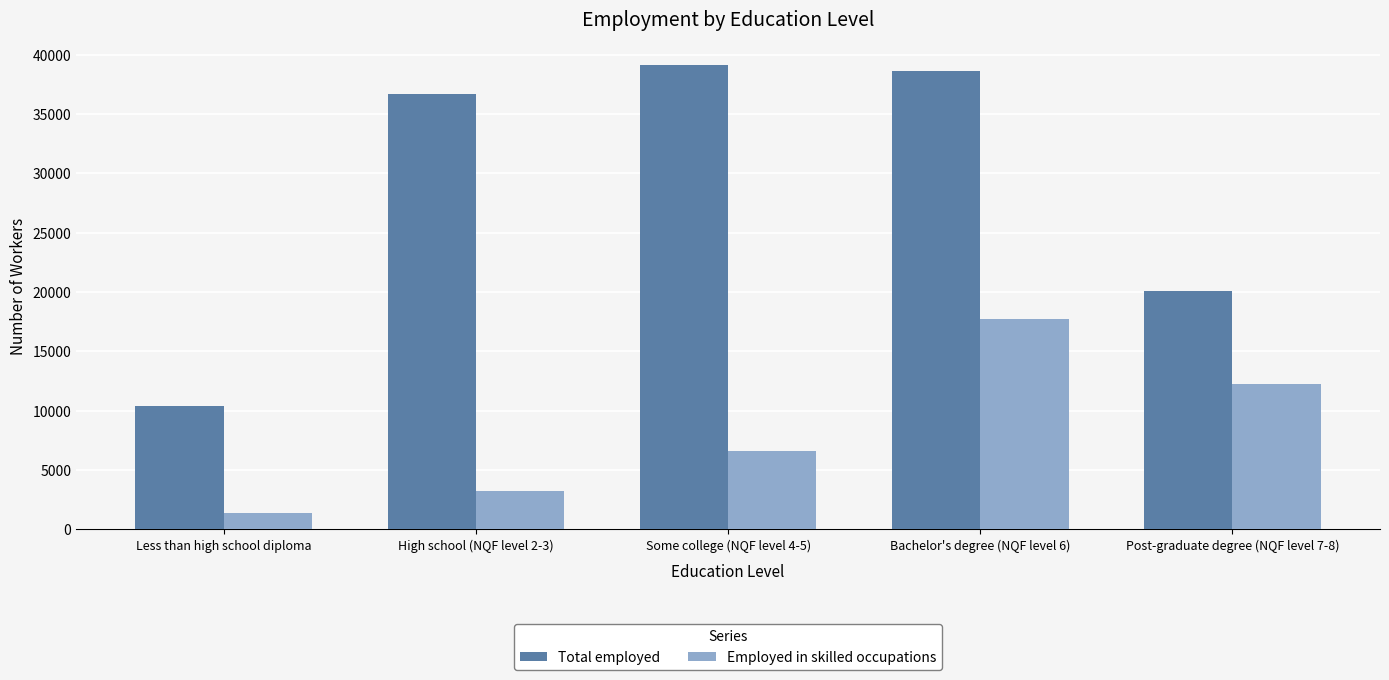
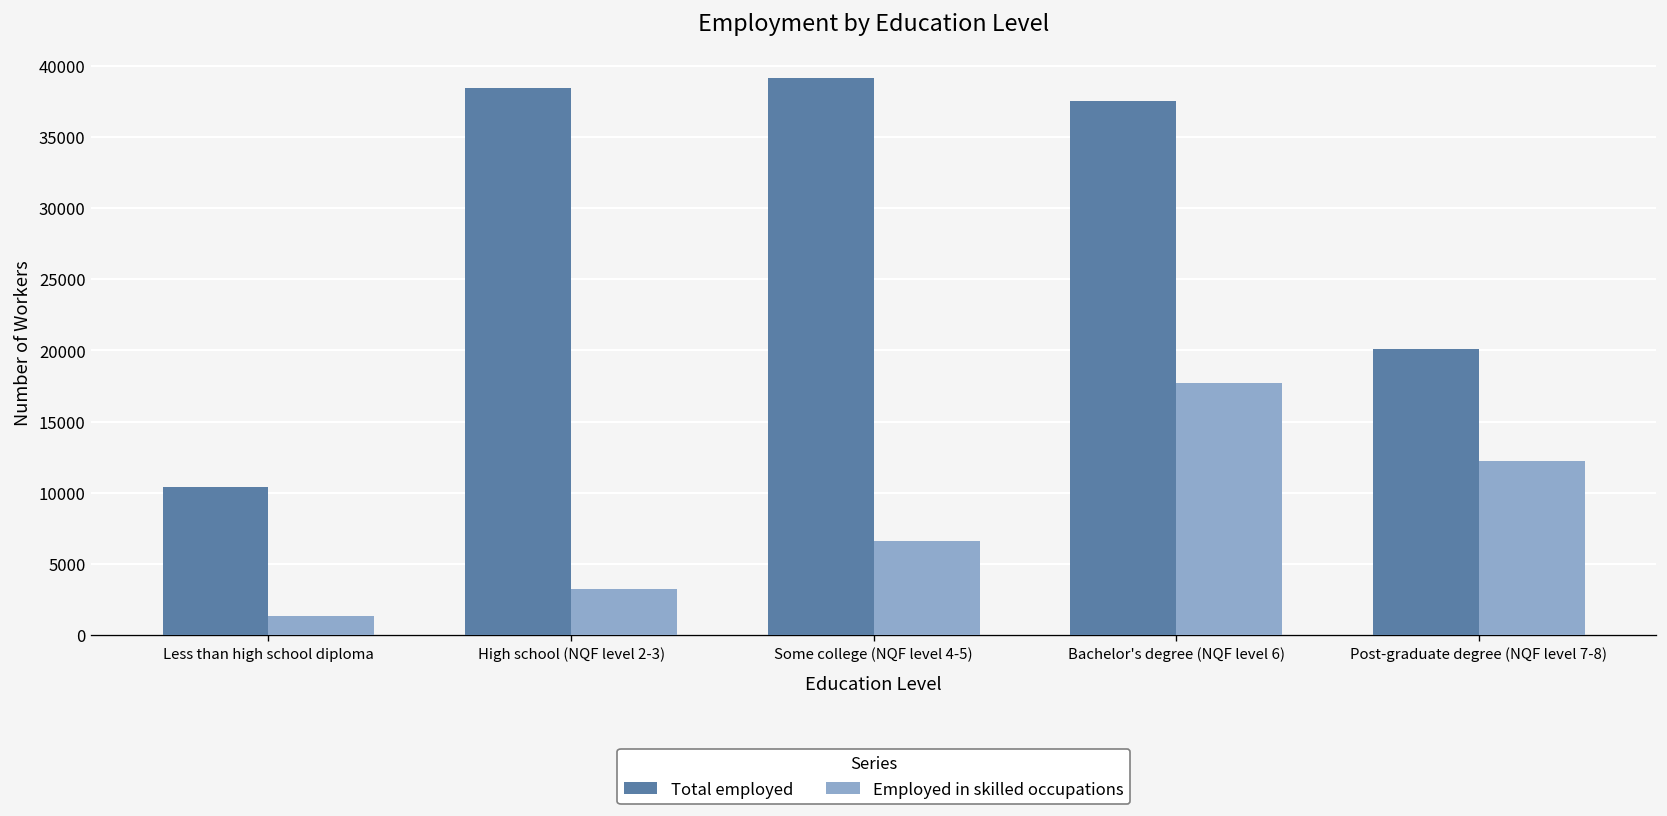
  {
    "Total employed": {
      "Less than high school diploma": 10400,
-     "High school (NQF level 2-3)": 36700,
+     "High school (NQF level 2-3)": 38400,
      "Some college (NQF level 4-5)": 39100,
-     "Bachelor's degree (NQF level 6)": 38700,
+     "Bachelor's degree (NQF level 6)": 37500,
      "Post-graduate degree (NQF level 7-8)": 20100
    },
    "Employed in skilled occupations": {
      "Less than high school diploma": 1400,
      "High school (NQF level 2-3)": 3200,
      "Some college (NQF level 4-5)": 6600,
      "Bachelor's degree (NQF level 6)": 17700,
      "Post-graduate degree (NQF level 7-8)": 12200
    }
  }
